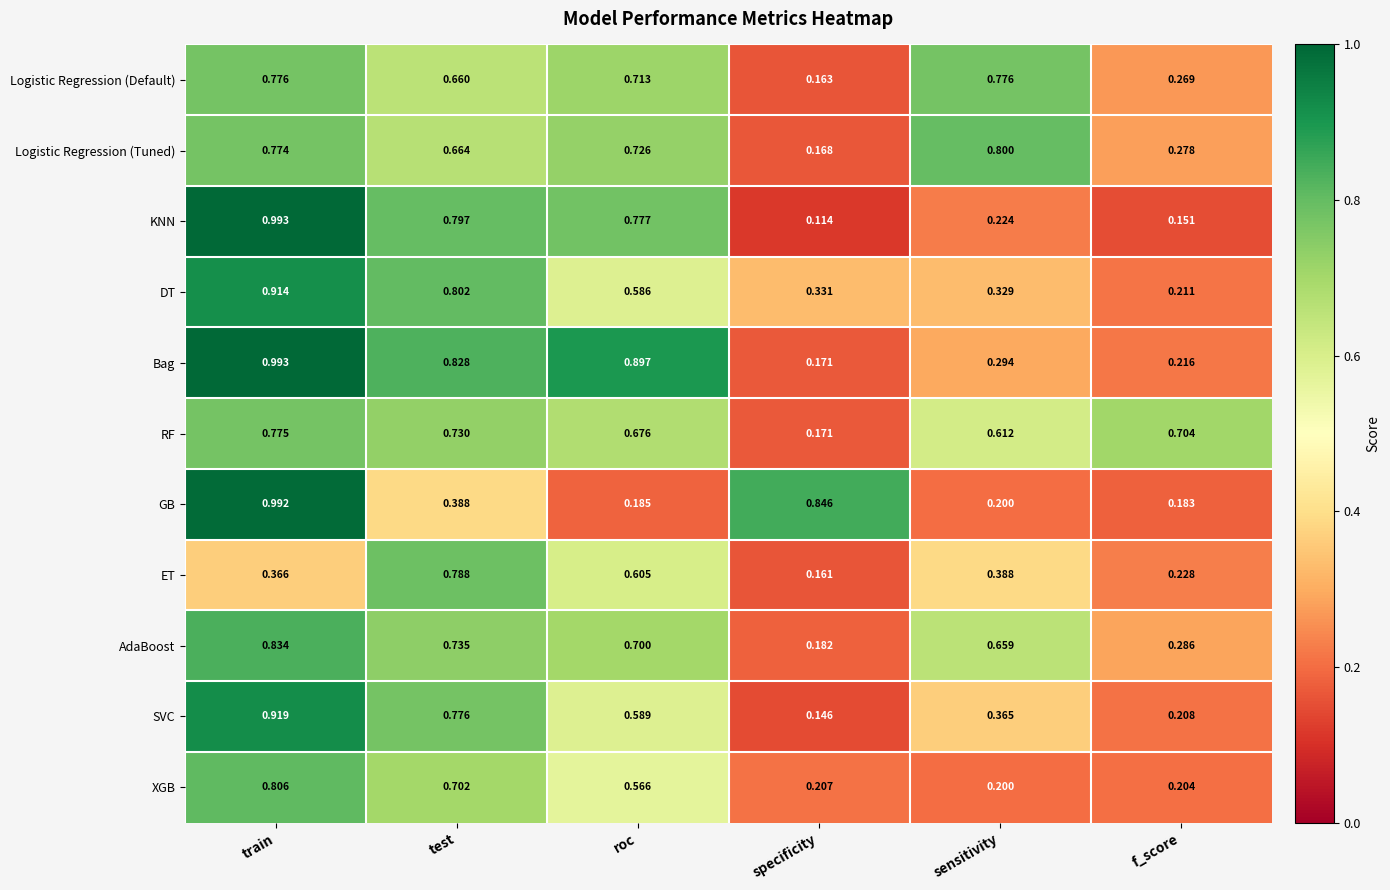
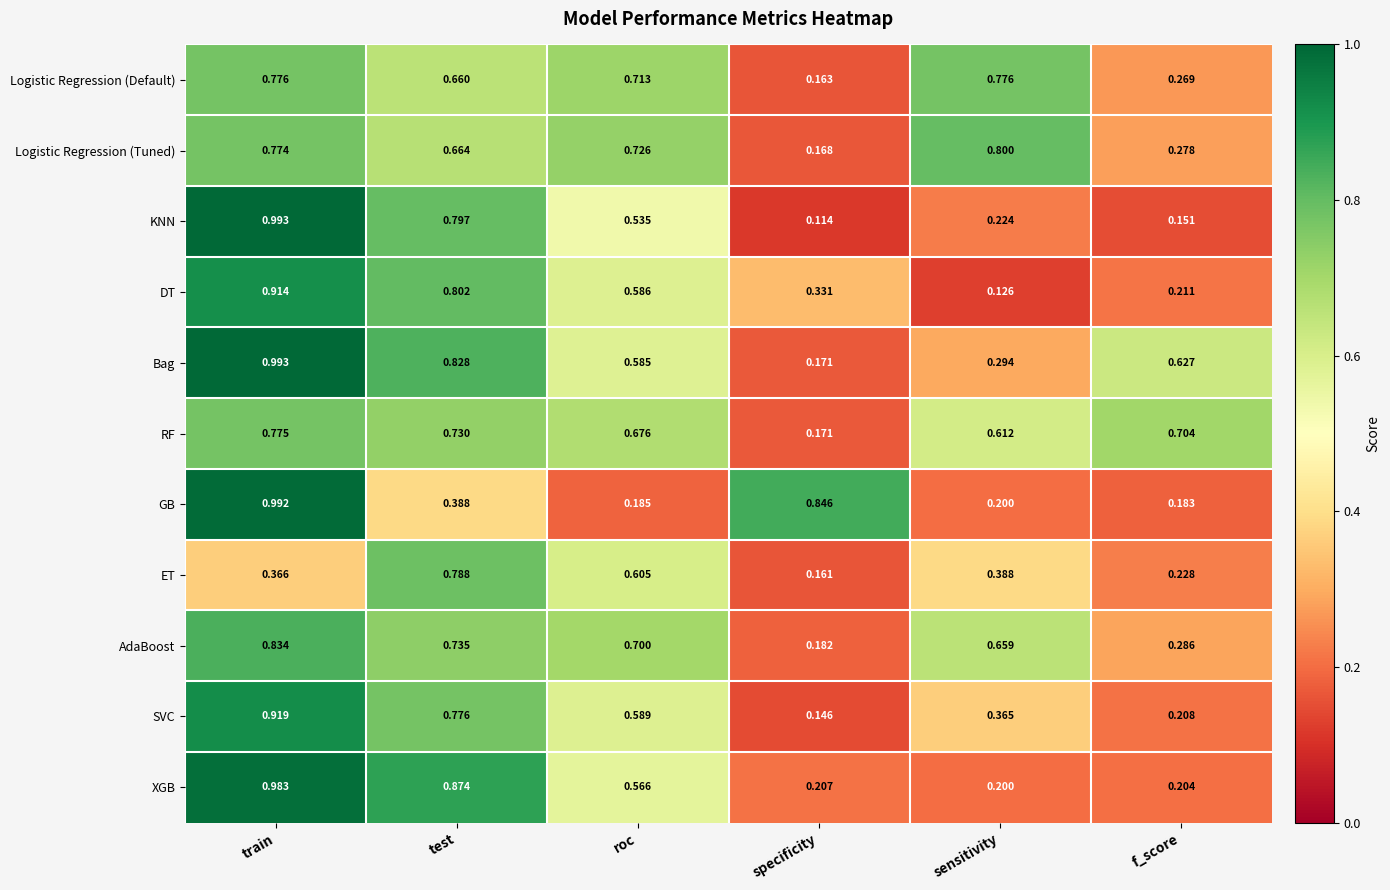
  {
    "Logistic Regression (Default)": {
      "train": 0.776,
      "test": 0.660,
      "roc": 0.713,
      "specificity": 0.163,
      "sensitivity": 0.776,
      "f_score": 0.269
    },
    "Logistic Regression (Tuned)": {
      "train": 0.774,
      "test": 0.664,
      "roc": 0.726,
      "specificity": 0.168,
      "sensitivity": 0.800,
      "f_score": 0.278
    },
    "KNN": {
      "train": 0.993,
      "test": 0.797,
-     "roc": 0.777,
+     "roc": 0.535,
      "specificity": 0.114,
      "sensitivity": 0.224,
      "f_score": 0.151
    },
    "DT": {
      "train": 0.914,
      "test": 0.802,
      "roc": 0.586,
      "specificity": 0.331,
-     "sensitivity": 0.329,
+     "sensitivity": 0.126,
      "f_score": 0.211
    },
    "Bag": {
      "train": 0.993,
      "test": 0.828,
-     "roc": 0.897,
+     "roc": 0.585,
      "specificity": 0.171,
      "sensitivity": 0.294,
-     "f_score": 0.216
+     "f_score": 0.627
    },
    "RF": {
      "train": 0.775,
      "test": 0.730,
      "roc": 0.676,
      "specificity": 0.171,
      "sensitivity": 0.612,
      "f_score": 0.704
    },
    "GB": {
      "train": 0.992,
      "test": 0.388,
      "roc": 0.185,
      "specificity": 0.846,
      "sensitivity": 0.200,
      "f_score": 0.183
    },
    "ET": {
      "train": 0.366,
      "test": 0.788,
      "roc": 0.605,
      "specificity": 0.161,
      "sensitivity": 0.388,
      "f_score": 0.228
    },
    "AdaBoost": {
      "train": 0.834,
      "test": 0.735,
      "roc": 0.700,
      "specificity": 0.182,
      "sensitivity": 0.659,
      "f_score": 0.286
    },
    "SVC": {
      "train": 0.919,
      "test": 0.776,
      "roc": 0.589,
      "specificity": 0.146,
      "sensitivity": 0.365,
      "f_score": 0.208
    },
    "XGB": {
-     "train": 0.806,
-     "test": 0.702,
+     "train": 0.983,
+     "test": 0.874,
      "roc": 0.566,
      "specificity": 0.207,
      "sensitivity": 0.200,
      "f_score": 0.204
    }
  }
